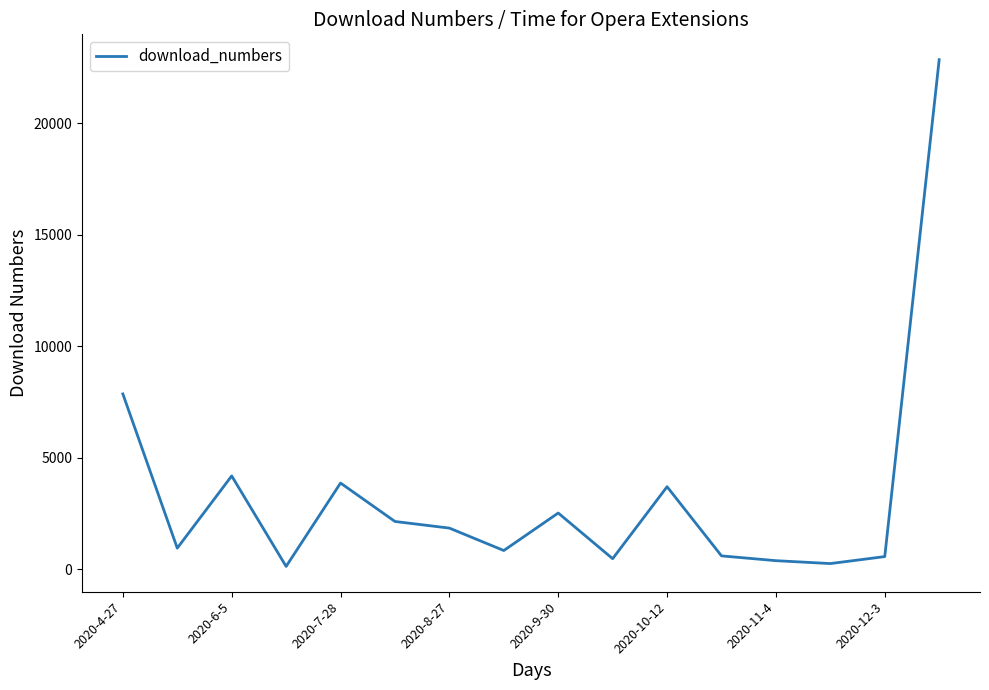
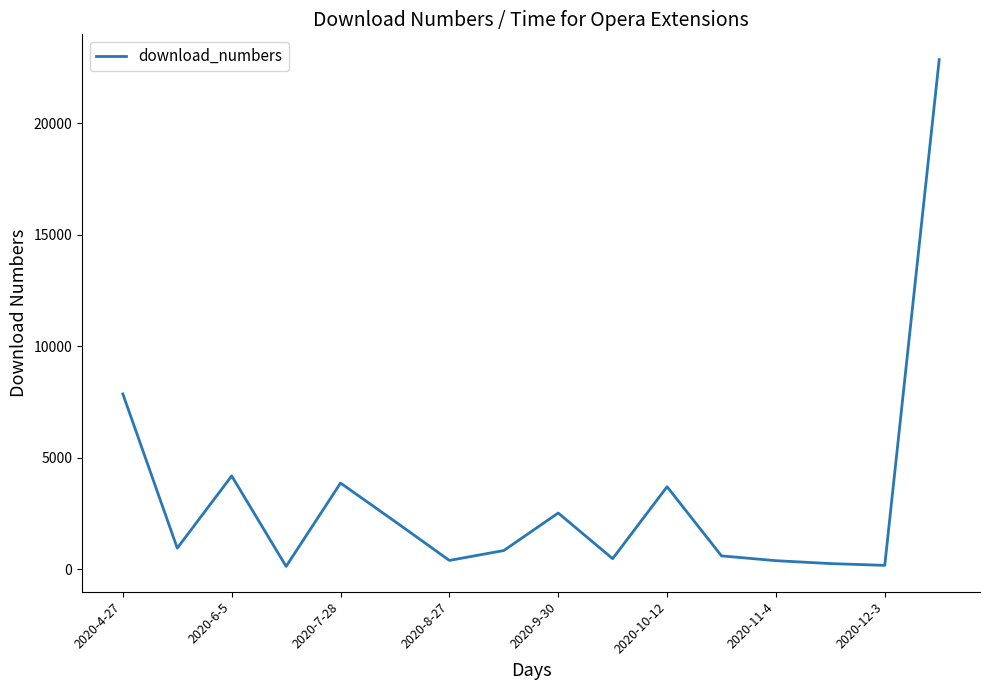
  {
    "2020-4-27": 7900,
    "2020-6-5": 4200,
    "2020-7-28": 3900,
-   "2020-8-27": 1900,
+   "2020-8-27": 400,
    "2020-9-30": 2500,
    "2020-10-12": 3700,
-   "2020-12-3": 600
+   "2020-12-3": 200
  }
